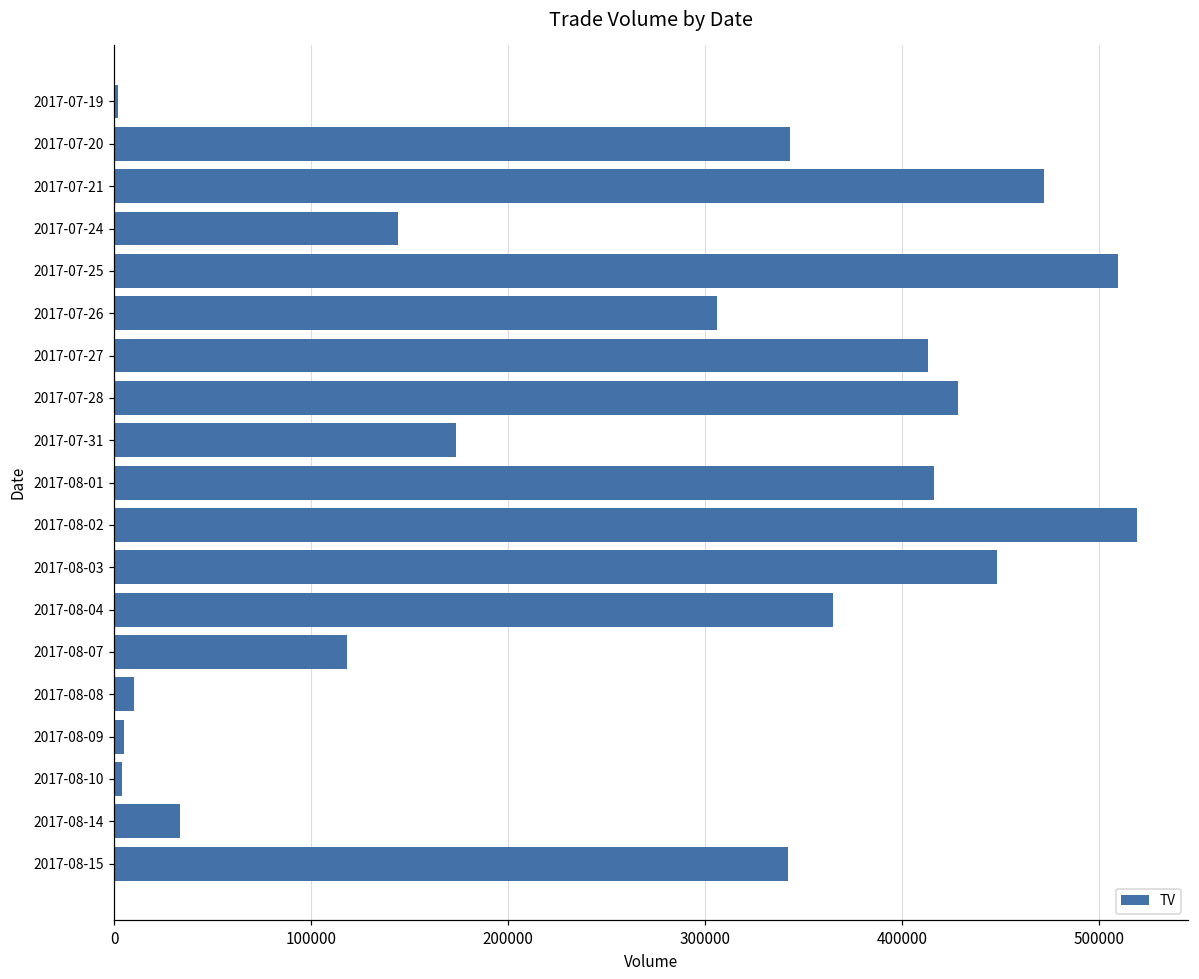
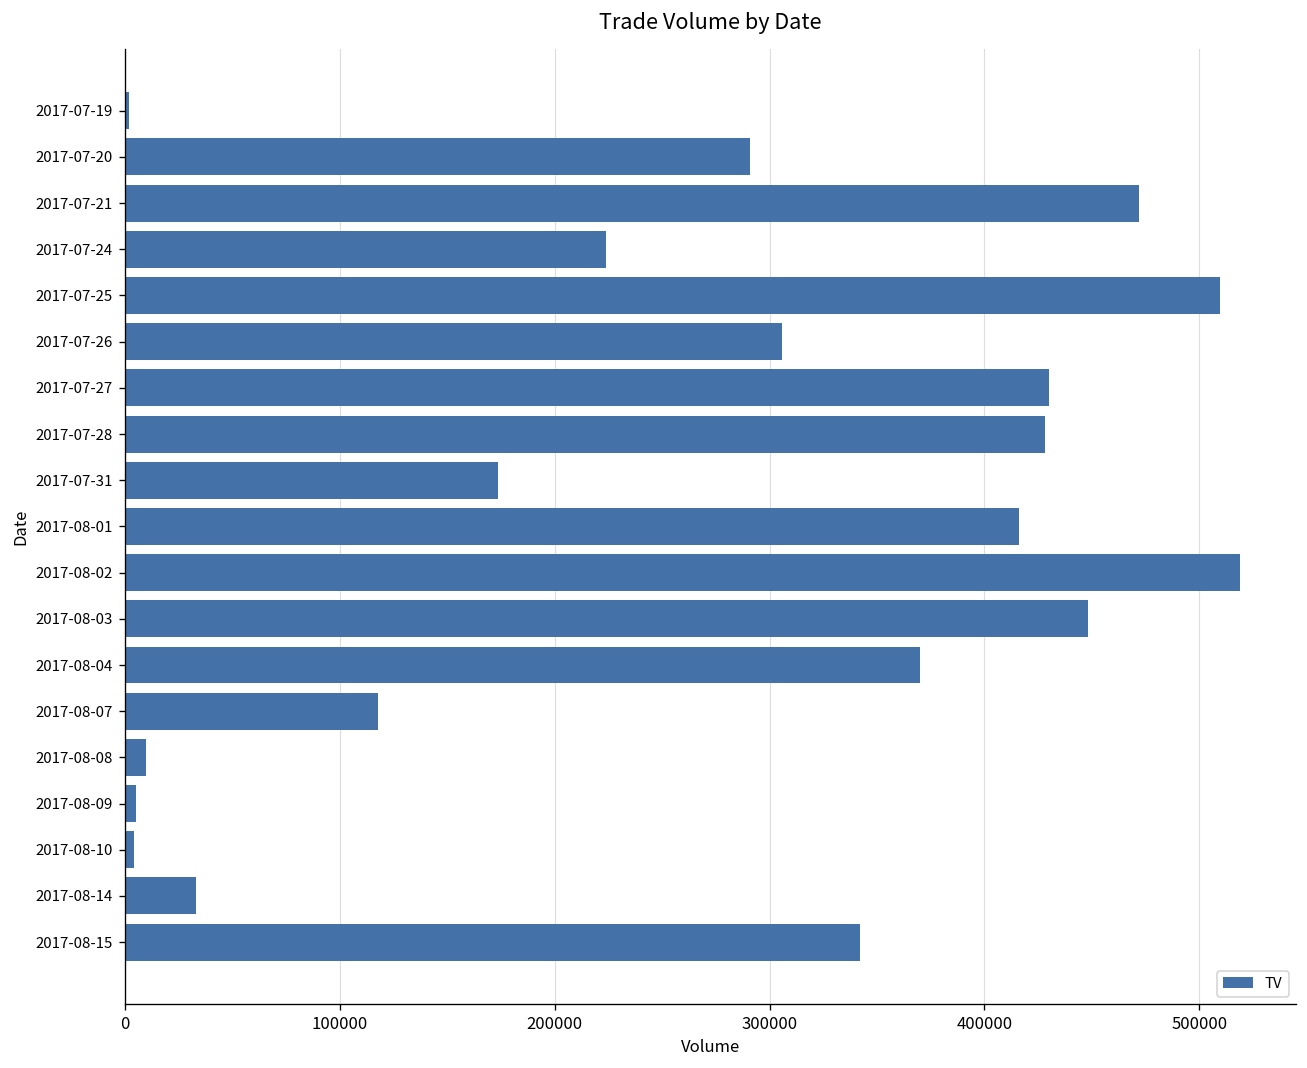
  {
    "2017-07-19": 2000,
-   "2017-07-20": 343000,
+   "2017-07-20": 291000,
    "2017-07-21": 472000,
-   "2017-07-24": 144000,
+   "2017-07-24": 224000,
    "2017-07-25": 509000,
    "2017-07-26": 306000,
-   "2017-07-27": 413000,
+   "2017-07-27": 430000,
    "2017-07-28": 428000,
    "2017-07-31": 174000,
    "2017-08-01": 416000,
    "2017-08-02": 519000,
    "2017-08-03": 448000,
-   "2017-08-04": 365000,
+   "2017-08-04": 370000,
    "2017-08-07": 118000,
    "2017-08-08": 10000,
    "2017-08-09": 5000,
    "2017-08-10": 4000,
    "2017-08-14": 33000,
    "2017-08-15": 342000
  }
